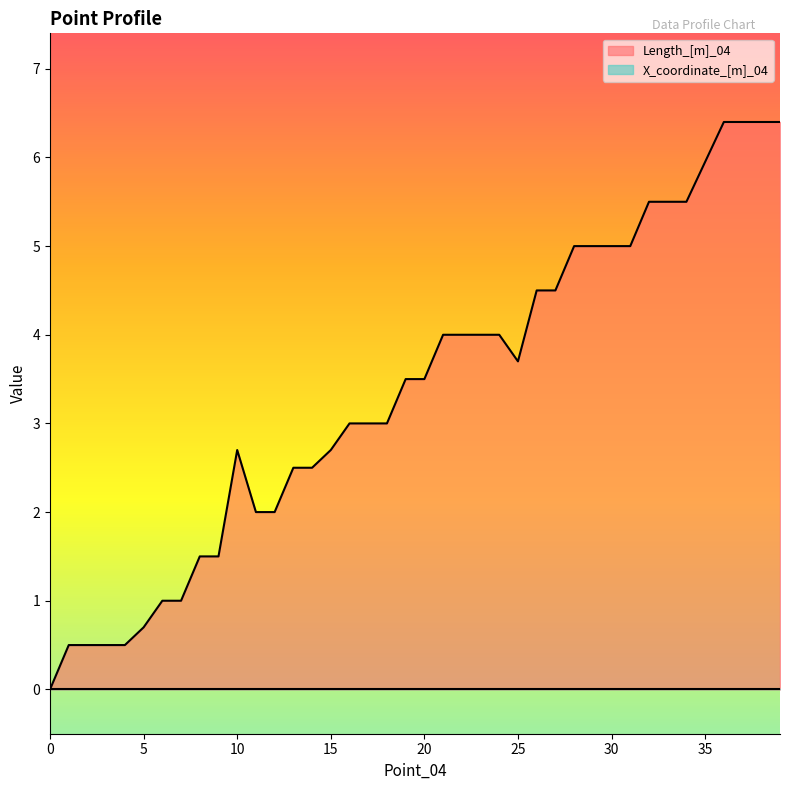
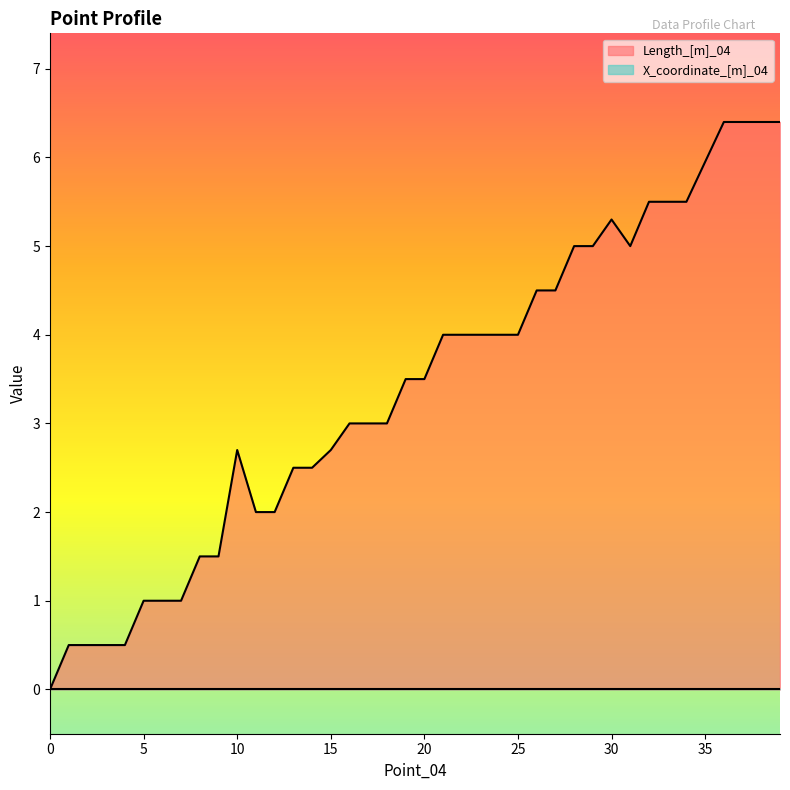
  {
    "Length_[m]_04": {
-     "5": 0.7,
+     "5": 1.0,
      "10": 2.7,
      "15": 2.7,
      "20": 3.5,
-     "25": 3.7,
-     "30": 5.0,
+     "25": 4.0,
+     "30": 5.3,
      "35": 6.0
    },
    "X_coordinate_[m]_04": {
      "5": 0.0,
      "10": 0.0,
      "15": 0.0,
      "20": 0.0,
      "25": 0.0,
      "30": 0.0,
      "35": 0.0
    }
  }
